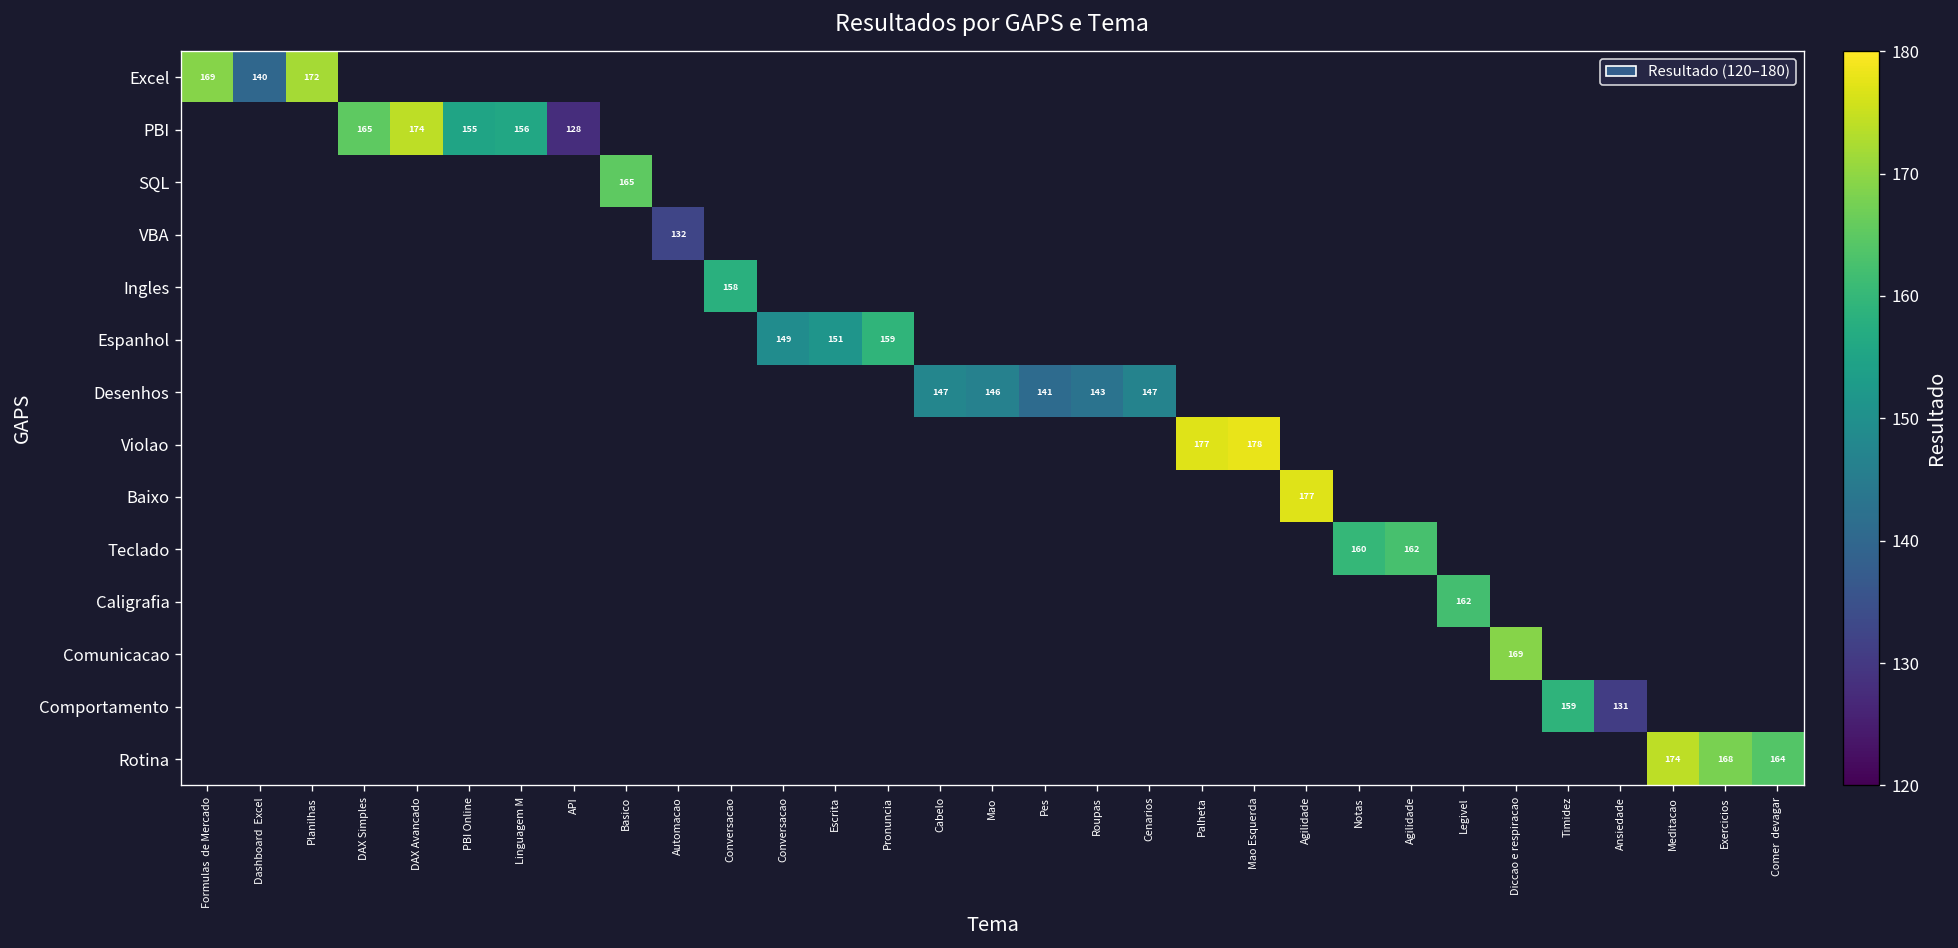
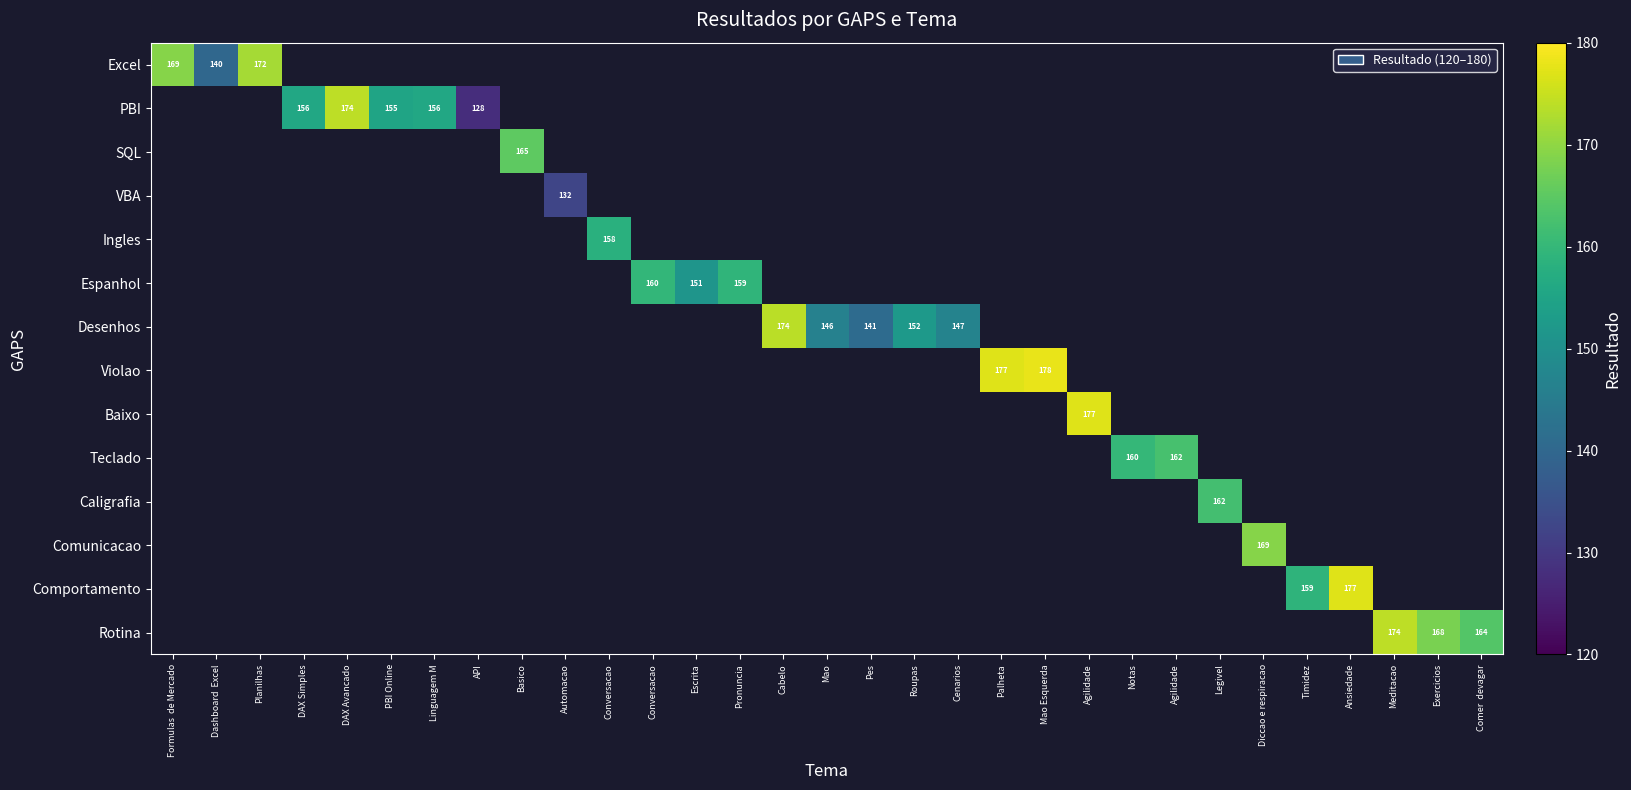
  {
    "Excel": {
      "Formulas de Mercado": 169,
      "Dashboard Excel": 140,
      "Planilhas": 172
    },
    "PBI": {
-     "DAX Simples": 165,
+     "DAX Simples": 156,
      "DAX Avancado": 174,
      "PBI Online": 155,
      "Linguagem M": 156,
      "API": 128
    },
    "SQL": {
      "Basico": 165
    },
    "VBA": {
      "Automacao": 132
    },
    "Ingles": {
      "Conversacao": 158
    },
    "Espanhol": {
-     "Conversacao": 149,
+     "Conversacao": 160,
      "Escrita": 151,
      "Pronuncia": 159
    },
    "Desenhos": {
-     "Cabelo": 147,
+     "Cabelo": 174,
      "Mao": 146,
      "Pes": 141,
-     "Roupas": 143,
+     "Roupas": 152,
      "Cenarios": 147
    },
    "Violao": {
      "Palheta": 177,
      "Mao Esquerda": 178
    },
    "Baixo": {
      "Agilidade": 177
    },
    "Teclado": {
      "Notas": 160,
      "Agilidade": 162
    },
    "Caligrafia": {
      "Legivel": 162
    },
    "Comunicacao": {
      "Diccao e respiracao": 169
    },
    "Comportamento": {
      "Timidez": 159,
-     "Ansiedade": 131
+     "Ansiedade": 177
    },
    "Rotina": {
      "Meditacao": 174,
      "Exercicios": 168,
      "Comer devagar": 164
    }
  }
